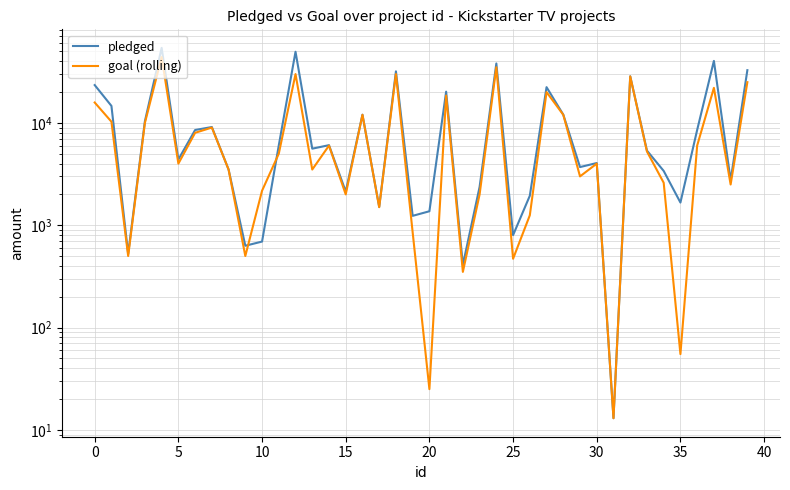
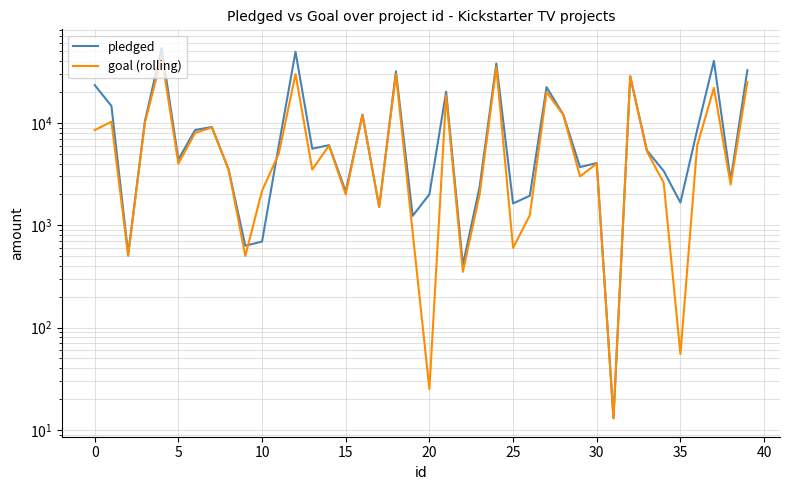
  {
    "pledged": {
      "0": 23000,
      "5": 4400,
      "10": 700,
      "15": 2100,
-     "20": 1400,
-     "25": 800,
+     "20": 2000,
+     "25": 1600,
      "35": 1700
    },
    "goal (rolling)": {
-     "0": 16000,
+     "0": 9000,
      "5": 4000,
      "10": 2200,
      "15": 2000,
      "20": 25,
-     "25": 500,
+     "25": 600,
      "35": 60
    }
  }
